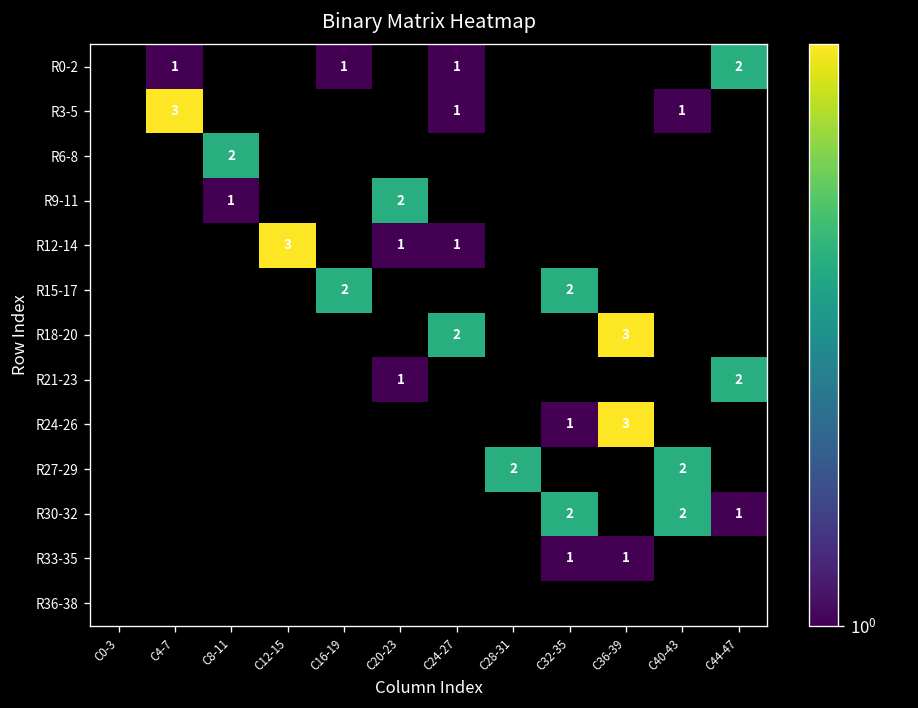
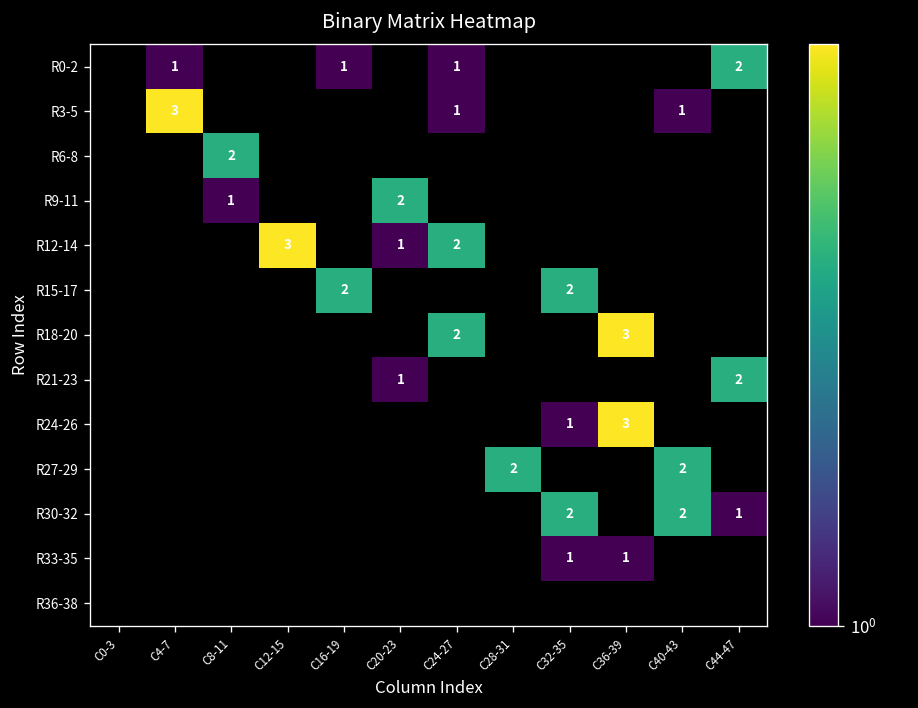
  {
    "R0-2": {
      "C4-7": 1,
      "C16-19": 1,
      "C24-27": 1,
      "C44-47": 2
    },
    "R3-5": {
      "C4-7": 3,
      "C24-27": 1,
      "C40-43": 1
    },
    "R6-8": {
      "C8-11": 2
    },
    "R9-11": {
      "C8-11": 1,
      "C20-23": 2
    },
    "R12-14": {
      "C12-15": 3,
      "C20-23": 1,
-     "C24-27": 1
+     "C24-27": 2
    },
    "R15-17": {
      "C16-19": 2,
      "C32-35": 2
    },
    "R18-20": {
      "C24-27": 2,
      "C36-39": 3
    },
    "R21-23": {
      "C20-23": 1,
      "C44-47": 2
    },
    "R24-26": {
      "C32-35": 1,
      "C36-39": 3
    },
    "R27-29": {
      "C28-31": 2,
      "C40-43": 2
    },
    "R30-32": {
      "C32-35": 2,
      "C40-43": 2,
      "C44-47": 1
    },
    "R33-35": {
      "C32-35": 1,
      "C36-39": 1
    }
  }
